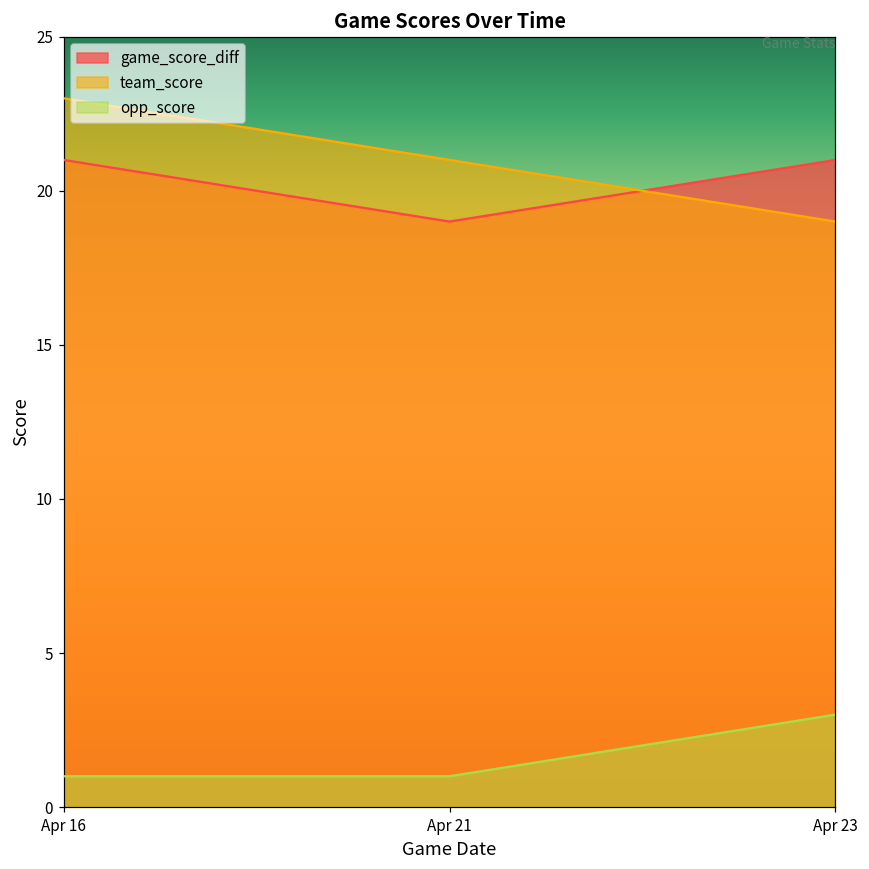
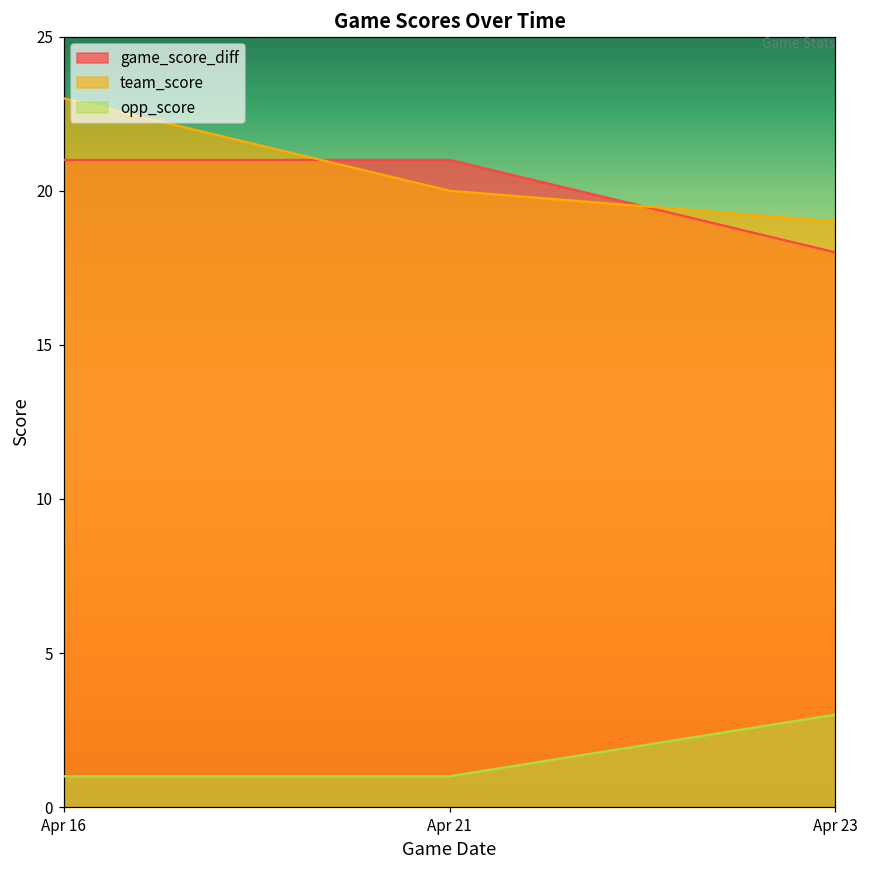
  {
    "game_score_diff": {
      "Apr 16": 21,
-     "Apr 21": 19,
-     "Apr 23": 21
+     "Apr 21": 21,
+     "Apr 23": 18
    },
    "team_score": {
      "Apr 16": 23,
-     "Apr 21": 21,
+     "Apr 21": 20,
      "Apr 23": 19
    },
    "opp_score": {
      "Apr 16": 1,
      "Apr 21": 1,
      "Apr 23": 3
    }
  }
